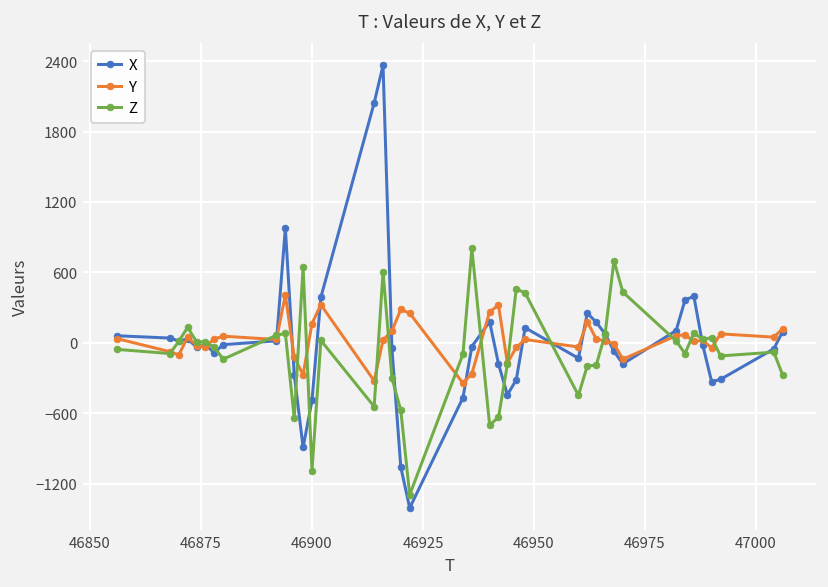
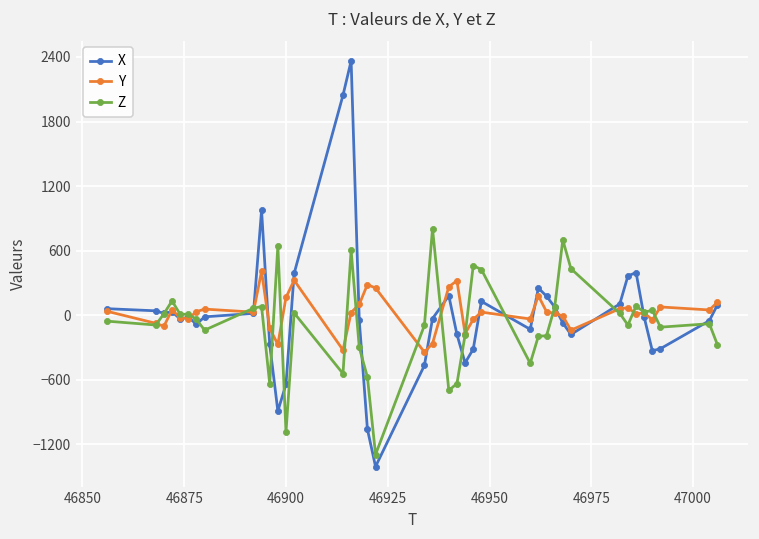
  {
    "X": {
-     "46900": -500
+     "46900": -600
    },
    "Y": {
      "46900": 200
    },
    "Z": {
      "46900": -1100
    }
  }
